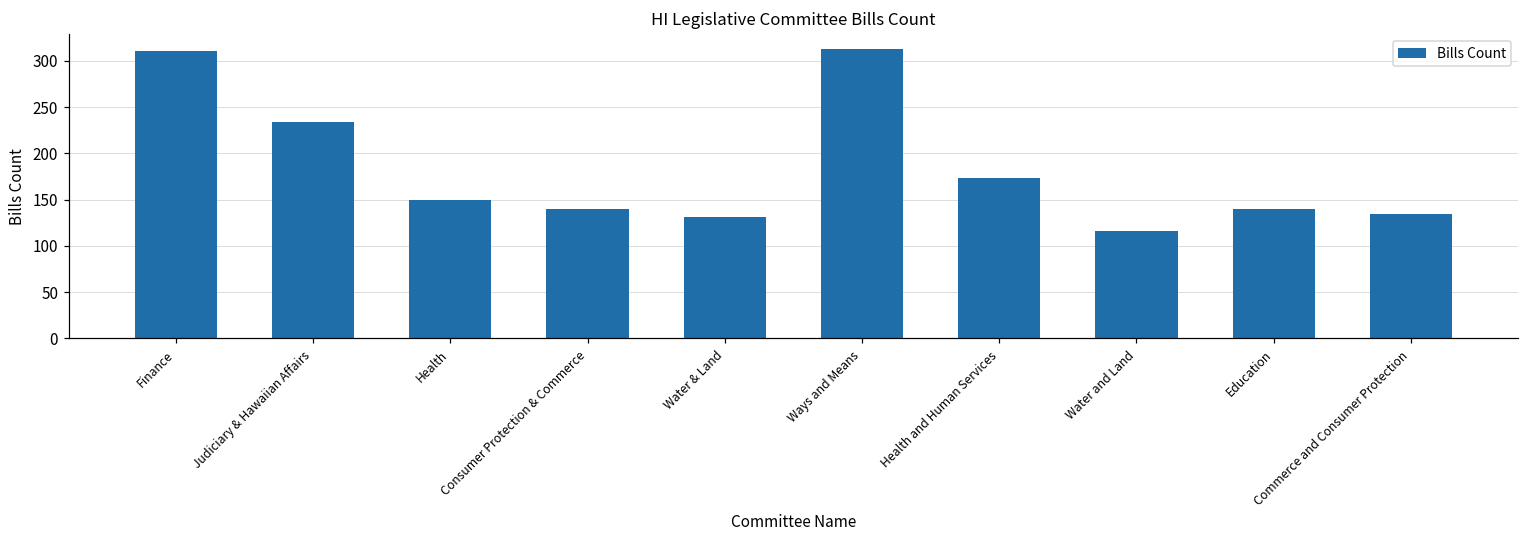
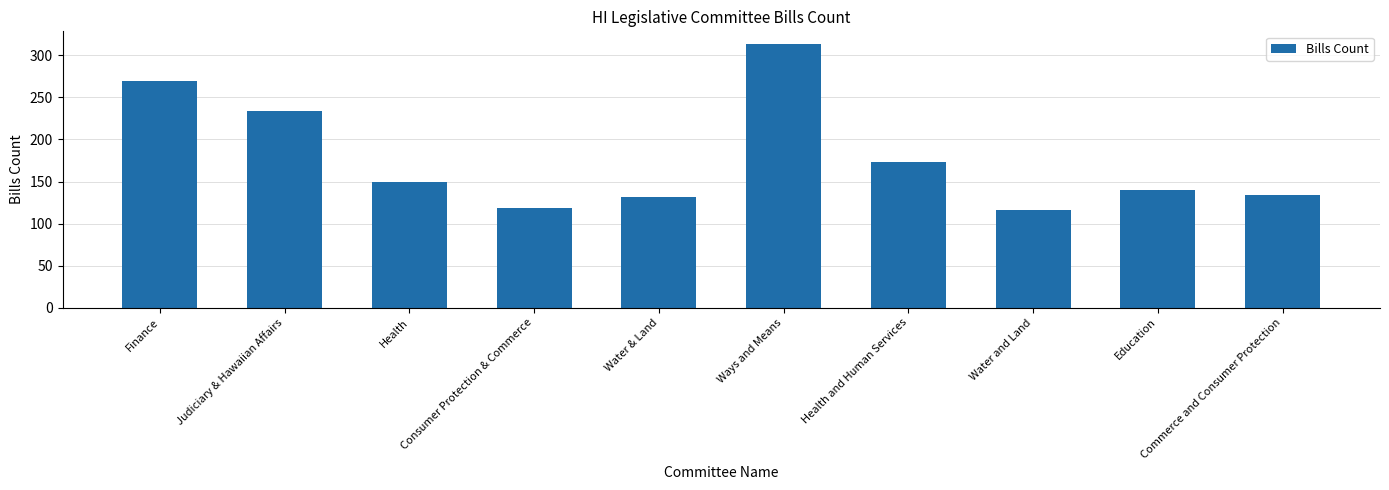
  {
-   "Finance": 310,
+   "Finance": 270,
    "Judiciary & Hawaiian Affairs": 230,
    "Health": 150,
-   "Consumer Protection & Commerce": 140,
+   "Consumer Protection & Commerce": 120,
    "Water & Land": 130,
    "Ways and Means": 310,
    "Health and Human Services": 170,
    "Water and Land": 120,
    "Education": 140,
    "Commerce and Consumer Protection": 130
  }
